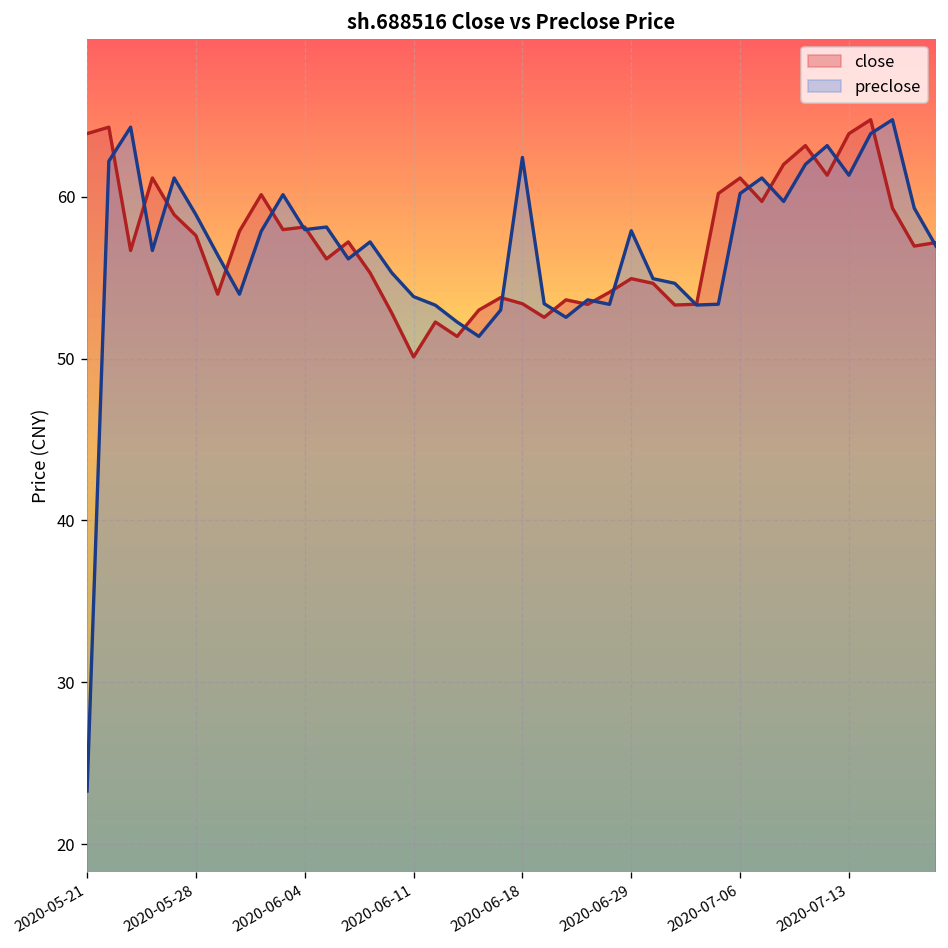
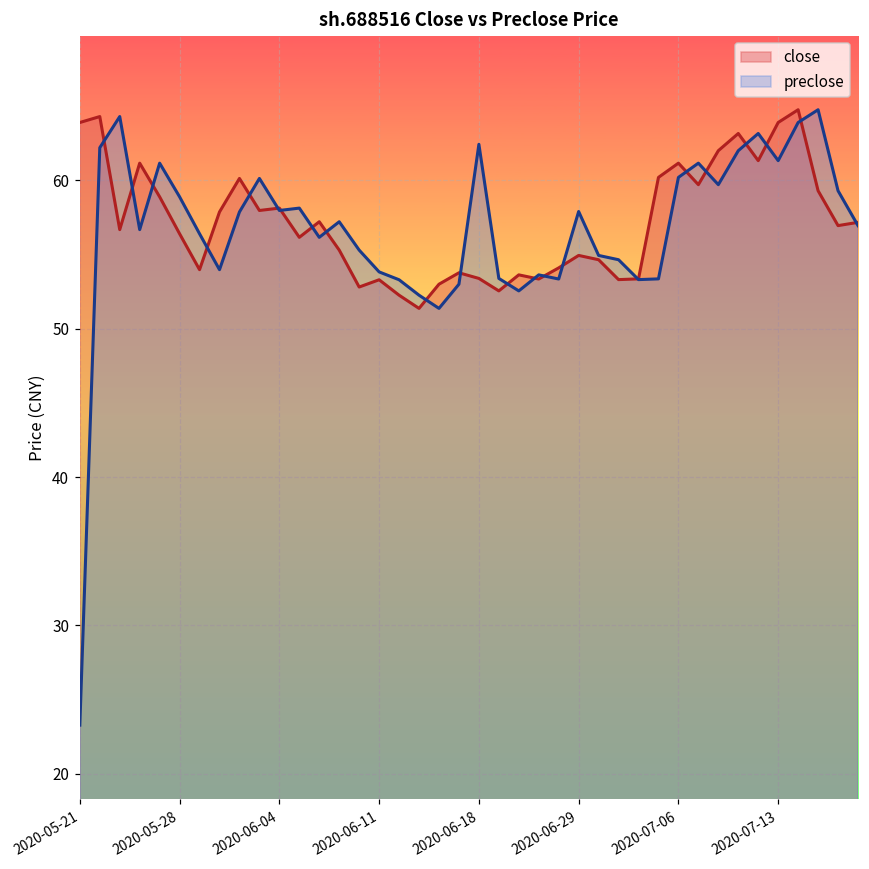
  {
    "close": {
      "2020-05-21": 63.9,
-     "2020-05-28": 57.6,
-     "2020-06-11": 50.1,
+     "2020-05-28": 56.4,
+     "2020-06-11": 53.3,
      "2020-06-18": 53.4,
      "2020-06-29": 54.9,
      "2020-07-06": 61.2,
      "2020-07-13": 63.9
    },
    "preclose": {
      "2020-05-21": 23.3,
      "2020-05-28": 58.9,
      "2020-06-11": 53.8,
      "2020-06-18": 62.4,
      "2020-06-29": 57.9,
      "2020-07-06": 60.2,
      "2020-07-13": 61.3
    }
  }
